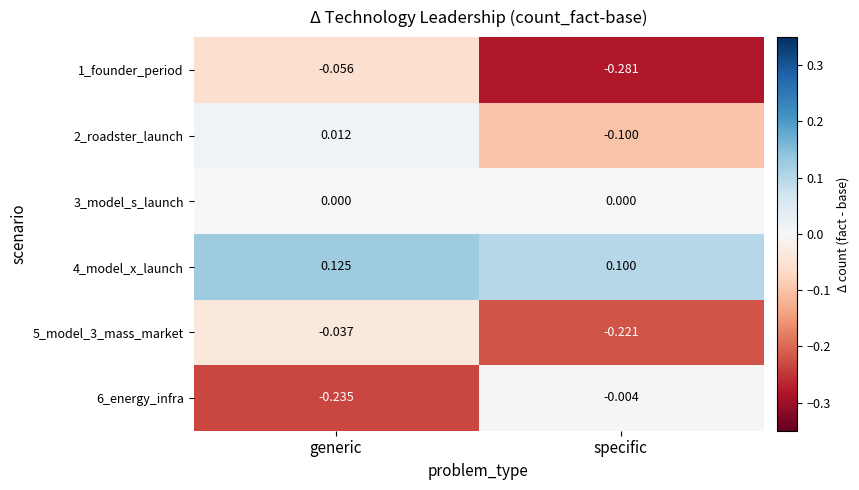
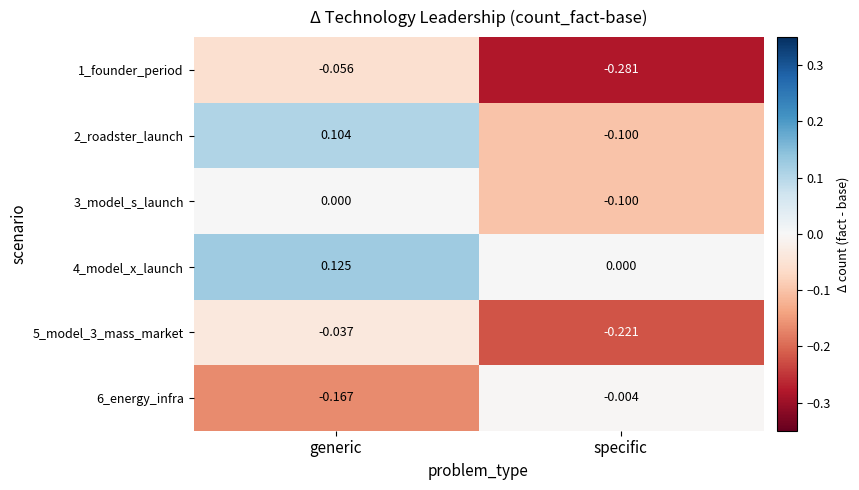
  {
    "1_founder_period": {
      "generic": -0.056,
      "specific": -0.281
    },
    "2_roadster_launch": {
-     "generic": 0.012,
+     "generic": 0.104,
      "specific": -0.100
    },
    "3_model_s_launch": {
      "generic": 0.000,
-     "specific": 0.000
+     "specific": -0.100
    },
    "4_model_x_launch": {
      "generic": 0.125,
-     "specific": 0.100
+     "specific": 0.000
    },
    "5_model_3_mass_market": {
      "generic": -0.037,
      "specific": -0.221
    },
    "6_energy_infra": {
-     "generic": -0.235,
+     "generic": -0.167,
      "specific": -0.004
    }
  }
